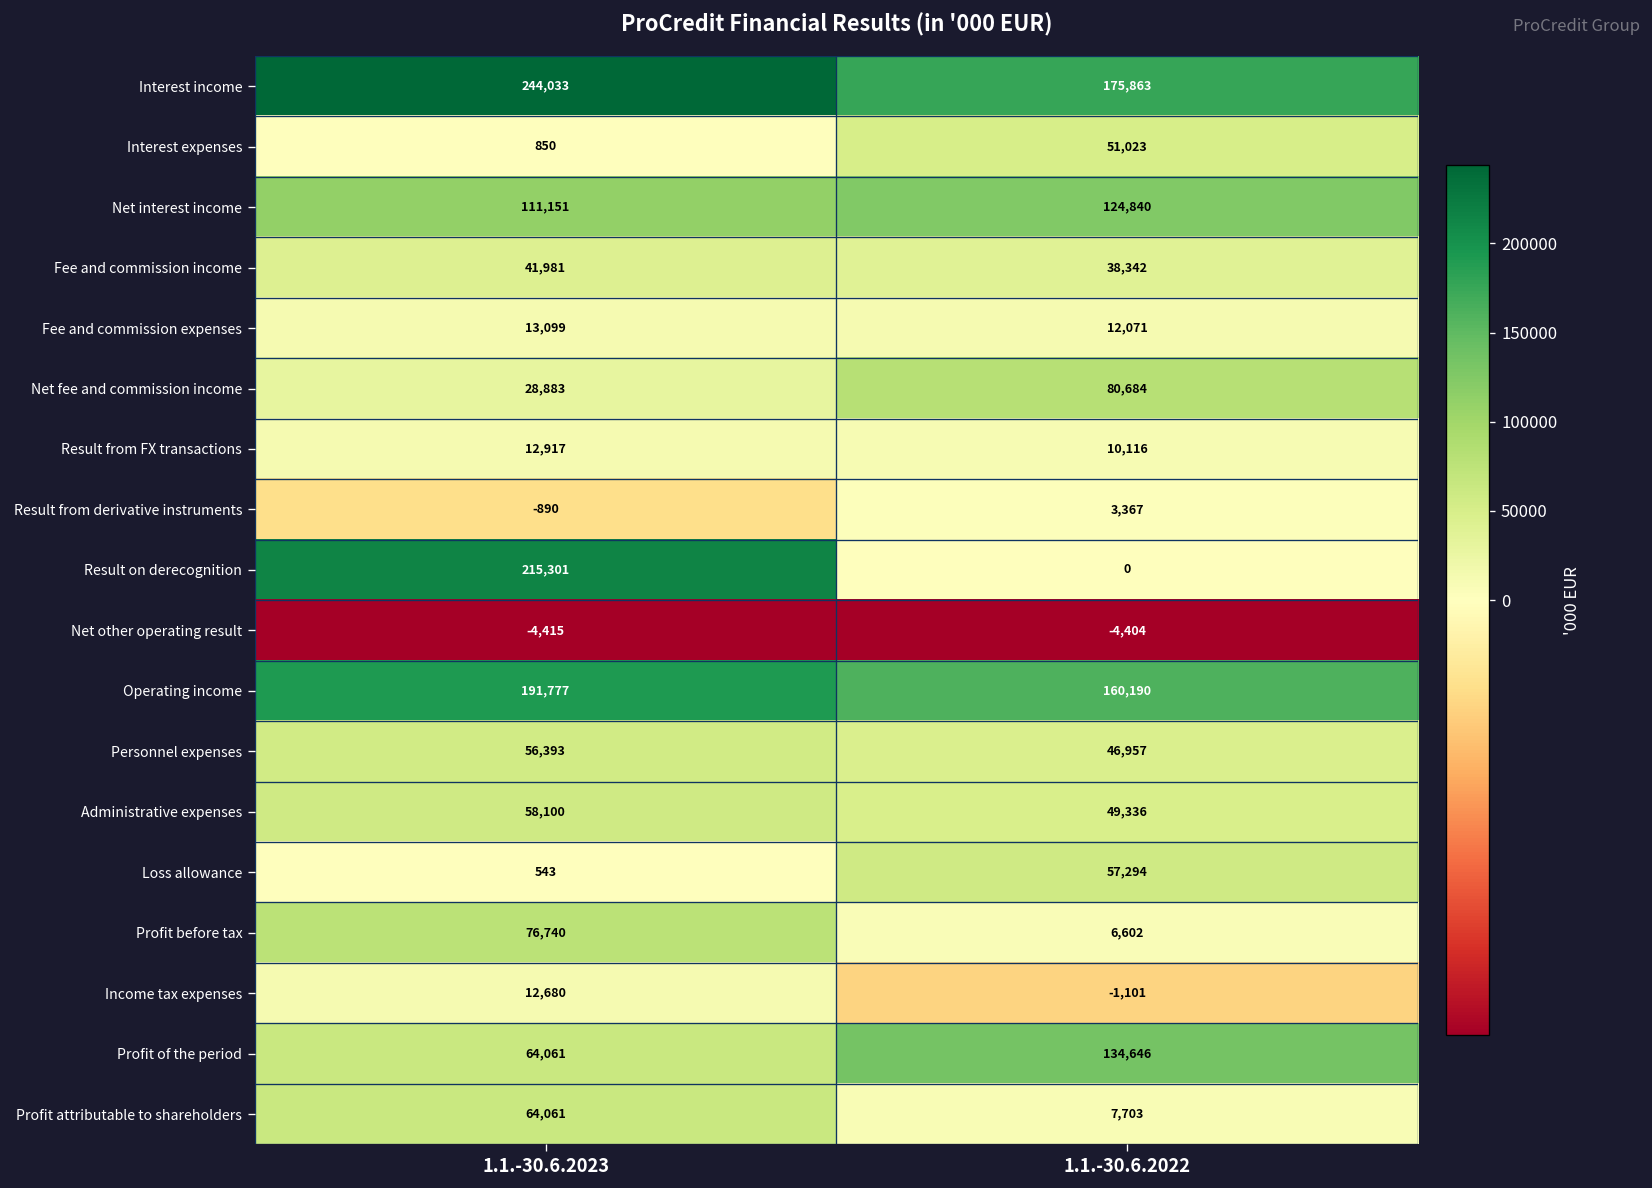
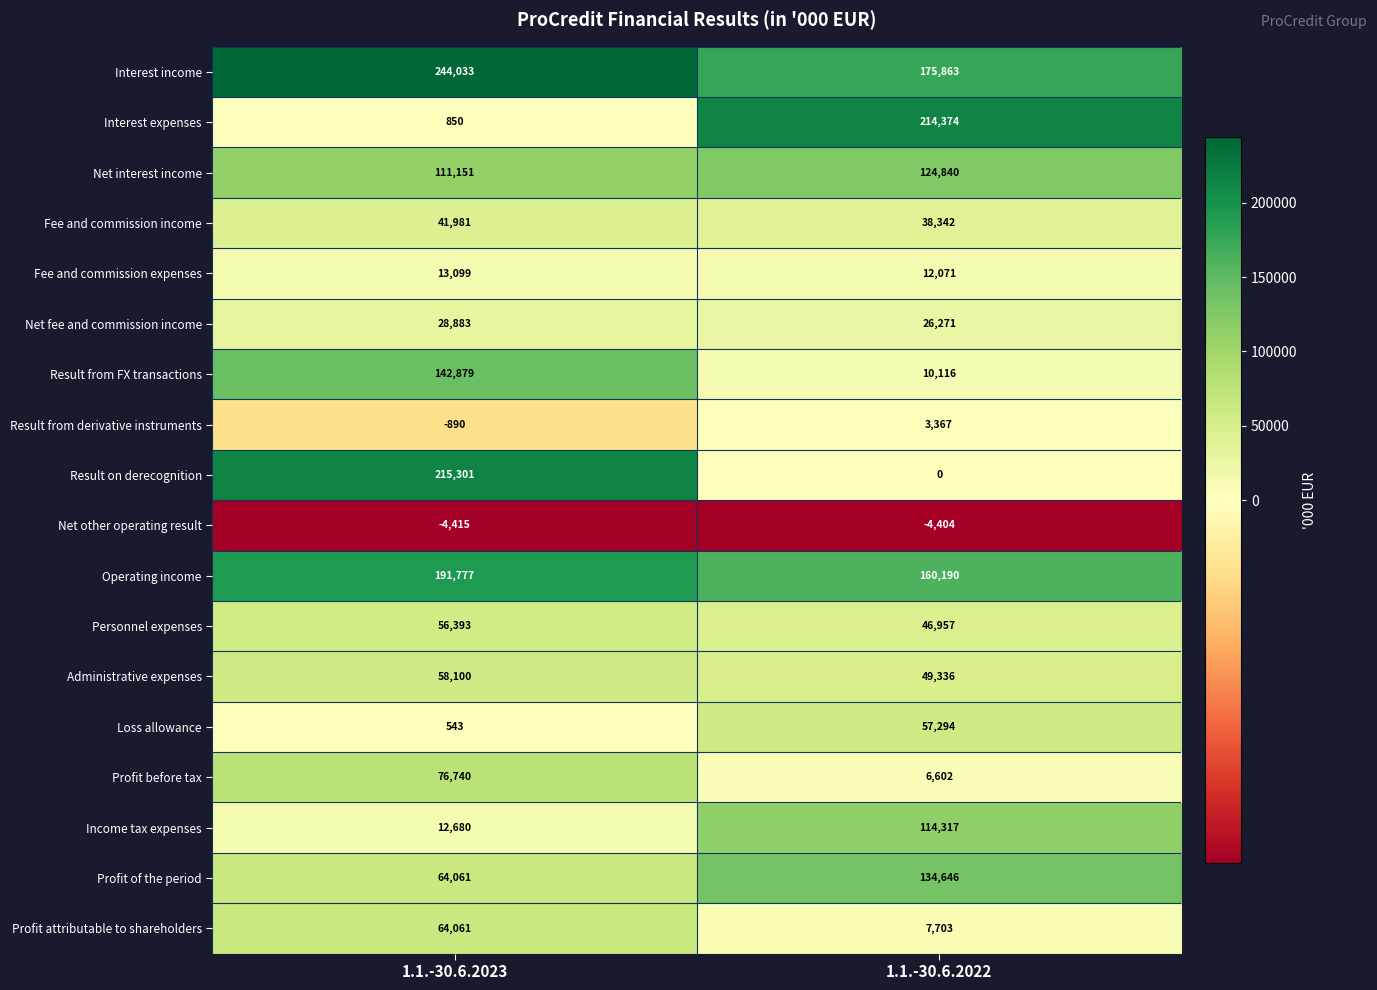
  {
    "Interest income": {
      "1.1.-30.6.2023": "244,033",
      "1.1.-30.6.2022": "175,863"
    },
    "Interest expenses": {
      "1.1.-30.6.2023": "850",
-     "1.1.-30.6.2022": "51,023"
+     "1.1.-30.6.2022": "214,374"
    },
    "Net interest income": {
      "1.1.-30.6.2023": "111,151",
      "1.1.-30.6.2022": "124,840"
    },
    "Fee and commission income": {
      "1.1.-30.6.2023": "41,981",
      "1.1.-30.6.2022": "38,342"
    },
    "Fee and commission expenses": {
      "1.1.-30.6.2023": "13,099",
      "1.1.-30.6.2022": "12,071"
    },
    "Net fee and commission income": {
      "1.1.-30.6.2023": "28,883",
-     "1.1.-30.6.2022": "80,684"
+     "1.1.-30.6.2022": "26,271"
    },
    "Result from FX transactions": {
-     "1.1.-30.6.2023": "12,917",
+     "1.1.-30.6.2023": "142,879",
      "1.1.-30.6.2022": "10,116"
    },
    "Result from derivative instruments": {
      "1.1.-30.6.2023": "-890",
      "1.1.-30.6.2022": "3,367"
    },
    "Result on derecognition": {
      "1.1.-30.6.2023": "215,301",
      "1.1.-30.6.2022": "0"
    },
    "Net other operating result": {
      "1.1.-30.6.2023": "-4,415",
      "1.1.-30.6.2022": "-4,404"
    },
    "Operating income": {
      "1.1.-30.6.2023": "191,777",
      "1.1.-30.6.2022": "160,190"
    },
    "Personnel expenses": {
      "1.1.-30.6.2023": "56,393",
      "1.1.-30.6.2022": "46,957"
    },
    "Administrative expenses": {
      "1.1.-30.6.2023": "58,100",
      "1.1.-30.6.2022": "49,336"
    },
    "Loss allowance": {
      "1.1.-30.6.2023": "543",
      "1.1.-30.6.2022": "57,294"
    },
    "Profit before tax": {
      "1.1.-30.6.2023": "76,740",
      "1.1.-30.6.2022": "6,602"
    },
    "Income tax expenses": {
      "1.1.-30.6.2023": "12,680",
-     "1.1.-30.6.2022": "-1,101"
+     "1.1.-30.6.2022": "114,317"
    },
    "Profit of the period": {
      "1.1.-30.6.2023": "64,061",
      "1.1.-30.6.2022": "134,646"
    },
    "Profit attributable to shareholders": {
      "1.1.-30.6.2023": "64,061",
      "1.1.-30.6.2022": "7,703"
    }
  }
